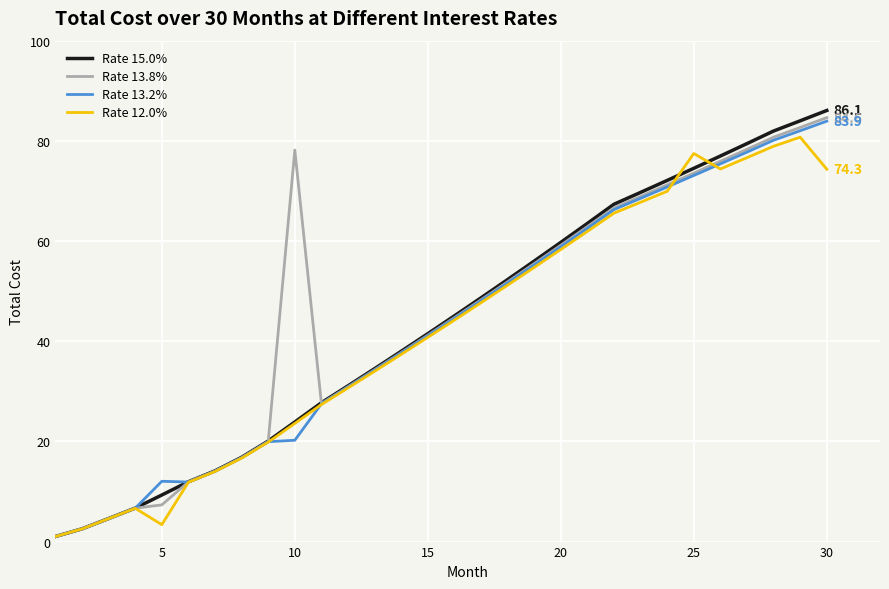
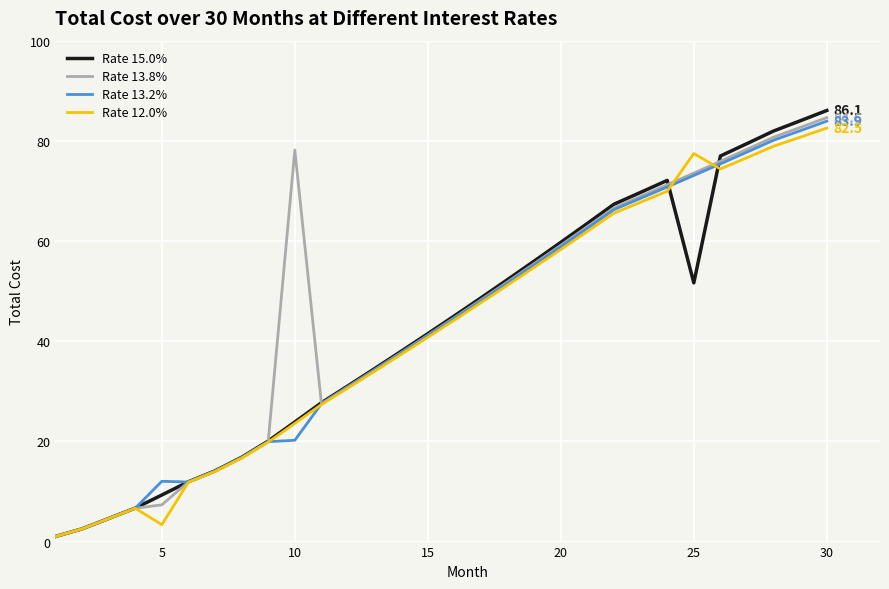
  {
    "Rate 15.0%": {
      "5": 9,
      "20": 60,
-     "25": 75
+     "25": 52
    },
    "Rate 13.8%": {
      "5": 7,
      "10": 78
    },
    "Rate 13.2%": {
      "5": 12,
      "10": 20
    },
    "Rate 12.0%": {
-     "30": 74.3
+     "30": 82.5
    }
  }
